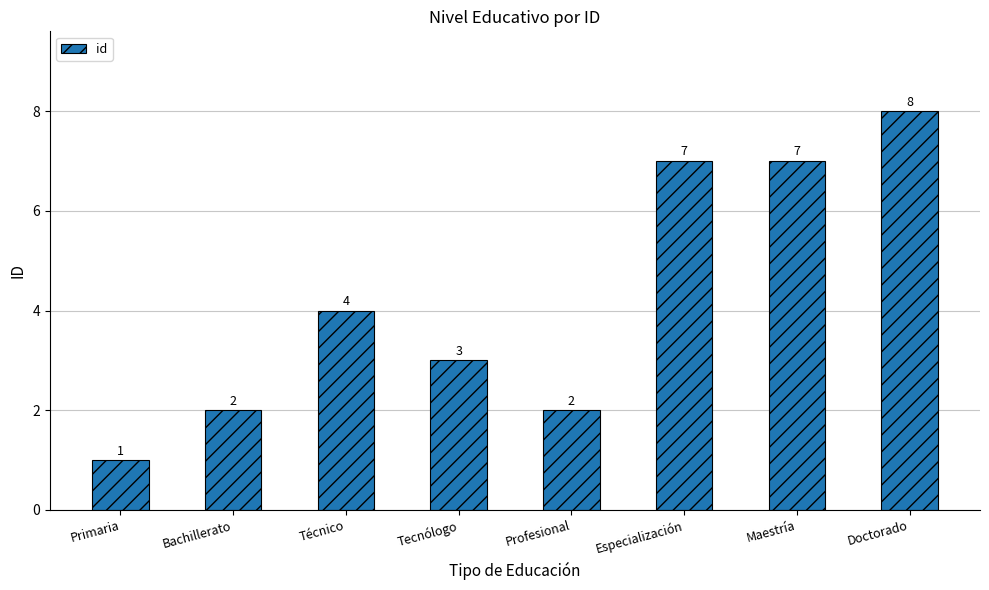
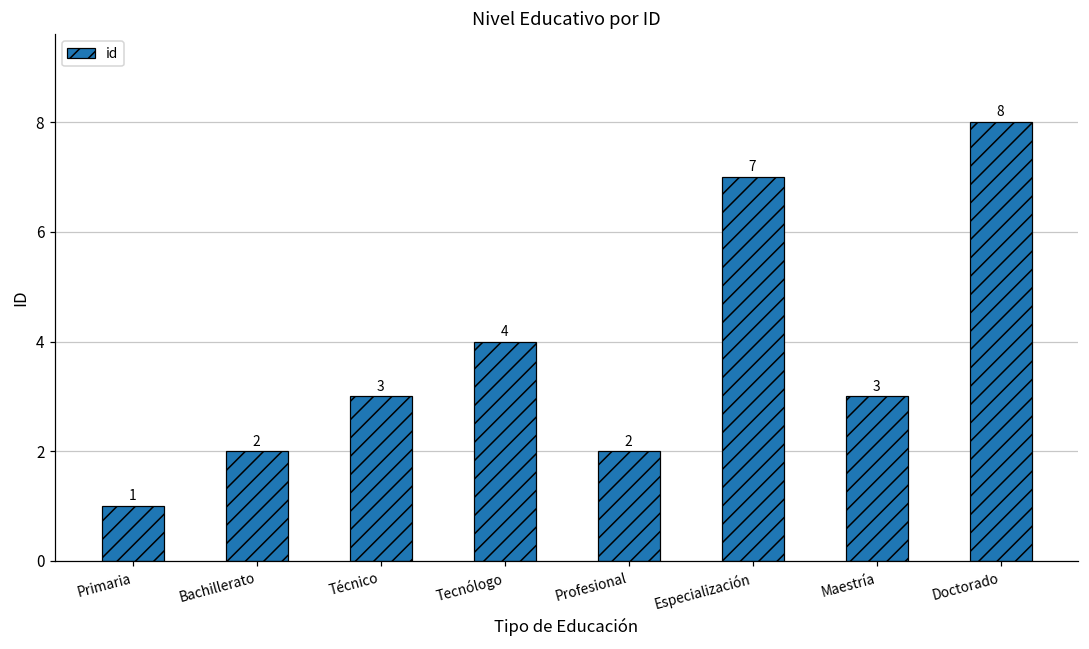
  {
    "Primaria": 1,
    "Bachillerato": 2,
-   "Técnico": 4,
-   "Tecnólogo": 3,
+   "Técnico": 3,
+   "Tecnólogo": 4,
    "Profesional": 2,
    "Especialización": 7,
-   "Maestría": 7,
+   "Maestría": 3,
    "Doctorado": 8
  }
